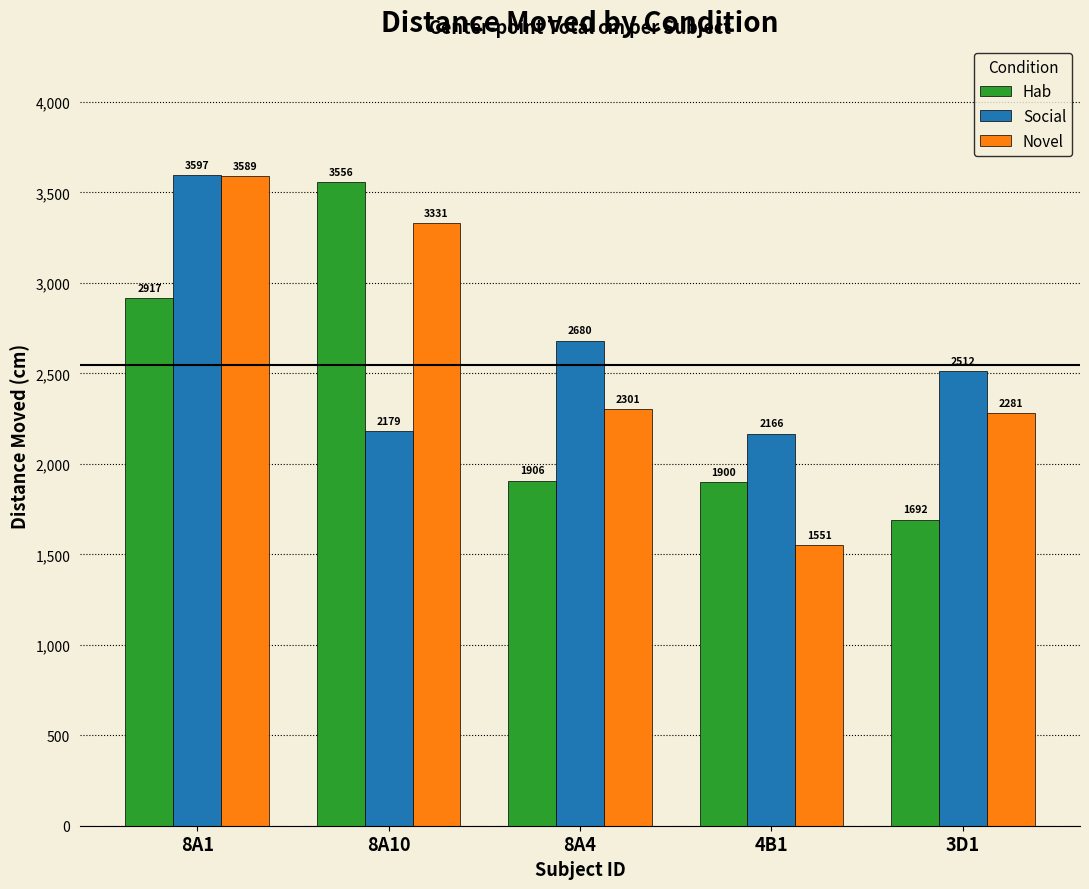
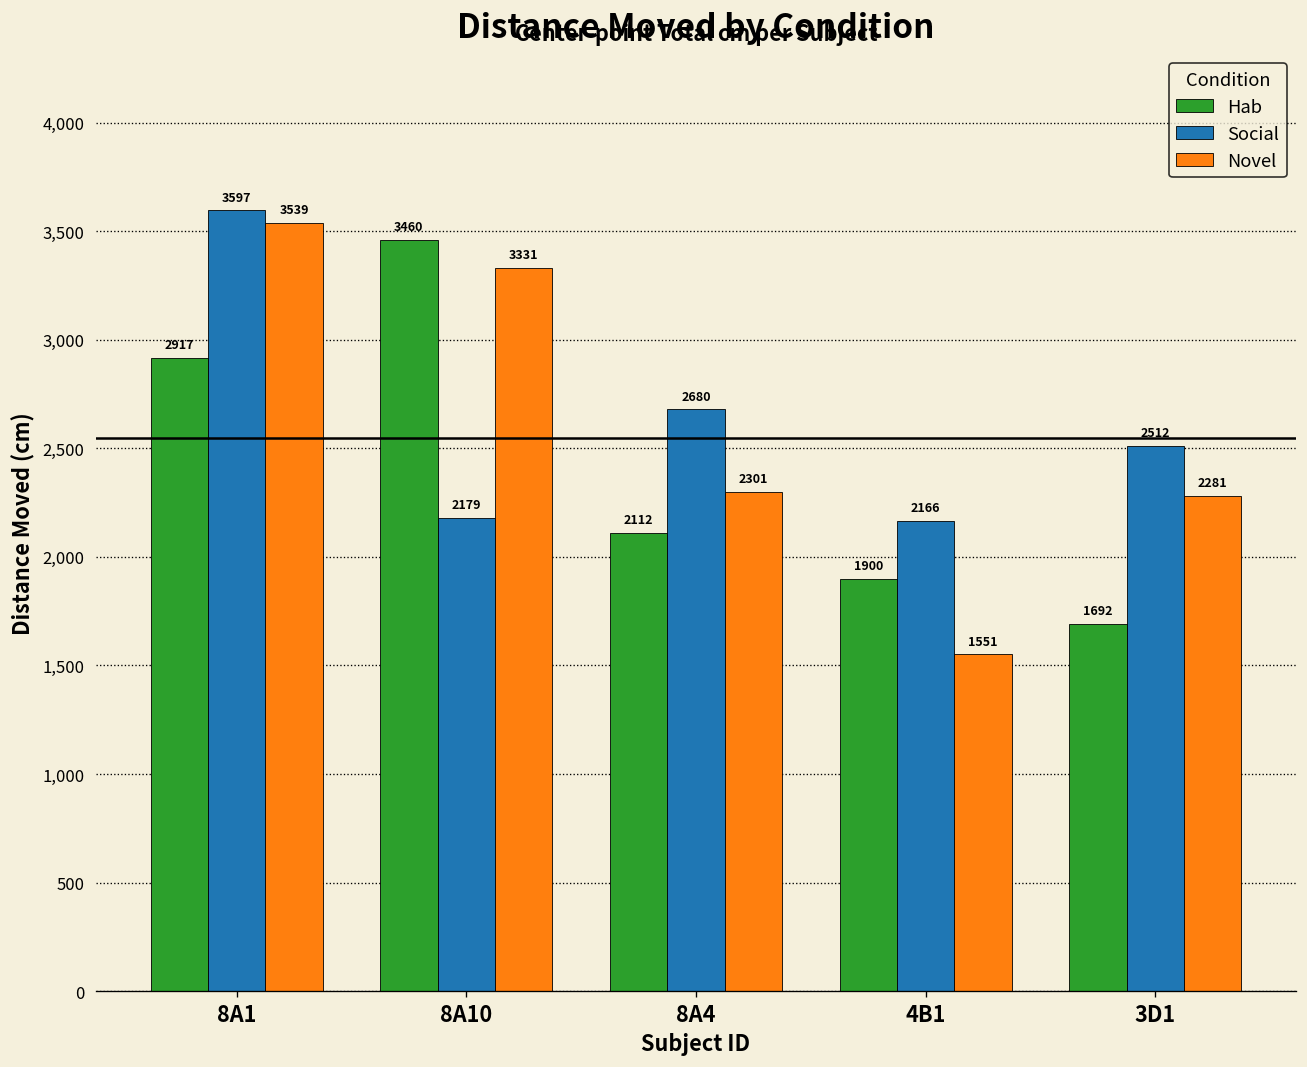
  {
    "Hab": {
      "8A1": 2917,
-     "8A10": 3556,
-     "8A4": 1906,
+     "8A10": 3460,
+     "8A4": 2112,
      "4B1": 1900,
      "3D1": 1692
    },
    "Social": {
      "8A1": 3597,
      "8A10": 2179,
      "8A4": 2680,
      "4B1": 2166,
      "3D1": 2512
    },
    "Novel": {
-     "8A1": 3589,
+     "8A1": 3539,
      "8A10": 3331,
      "8A4": 2301,
      "4B1": 1551,
      "3D1": 2281
    }
  }
